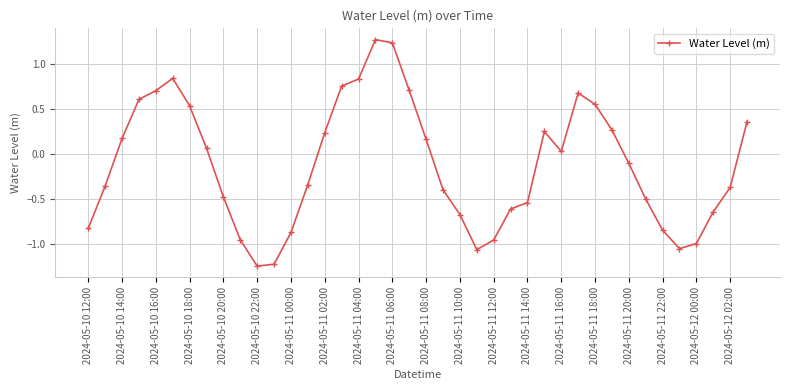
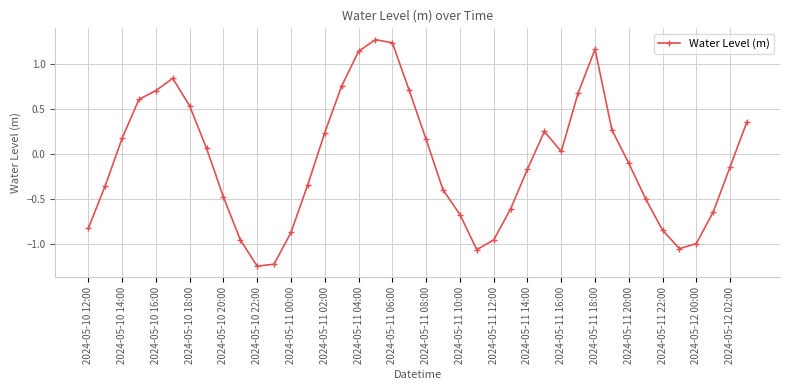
  {
    "2024-05-10 12:00": -0.8,
    "2024-05-10 14:00": 0.2,
    "2024-05-10 16:00": 0.7,
    "2024-05-10 18:00": 0.5,
    "2024-05-10 20:00": -0.5,
    "2024-05-10 22:00": -1.2,
    "2024-05-11 00:00": -0.9,
    "2024-05-11 02:00": 0.2,
-   "2024-05-11 04:00": 0.8,
+   "2024-05-11 04:00": 1.1,
    "2024-05-11 06:00": 1.2,
    "2024-05-11 08:00": 0.2,
    "2024-05-11 10:00": -0.7,
    "2024-05-11 12:00": -1.0,
-   "2024-05-11 14:00": -0.5,
+   "2024-05-11 14:00": -0.2,
    "2024-05-11 16:00": 0.0,
-   "2024-05-11 18:00": 0.6,
+   "2024-05-11 18:00": 1.2,
    "2024-05-11 20:00": -0.1,
    "2024-05-11 22:00": -0.8,
    "2024-05-12 00:00": -1.0,
-   "2024-05-12 02:00": -0.4
+   "2024-05-12 02:00": -0.1
  }
